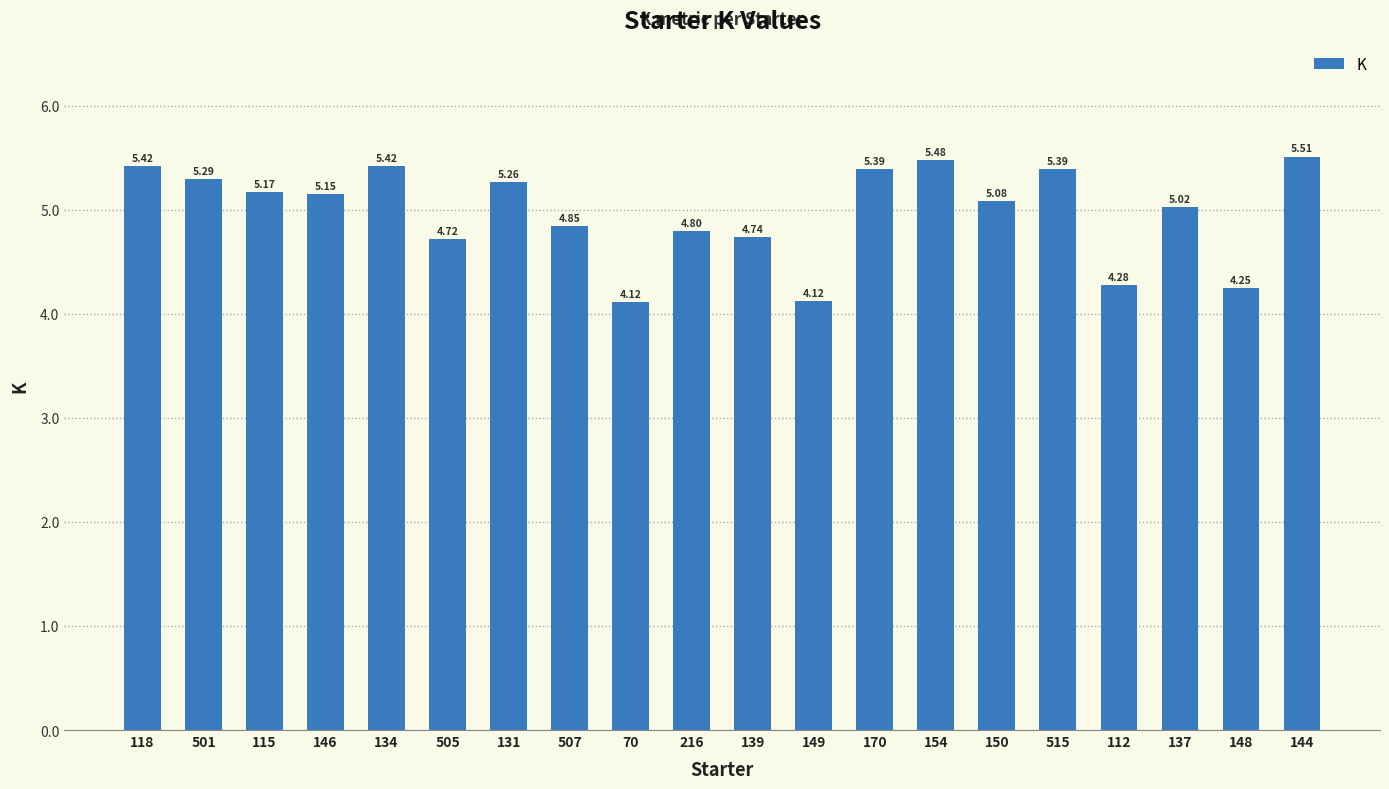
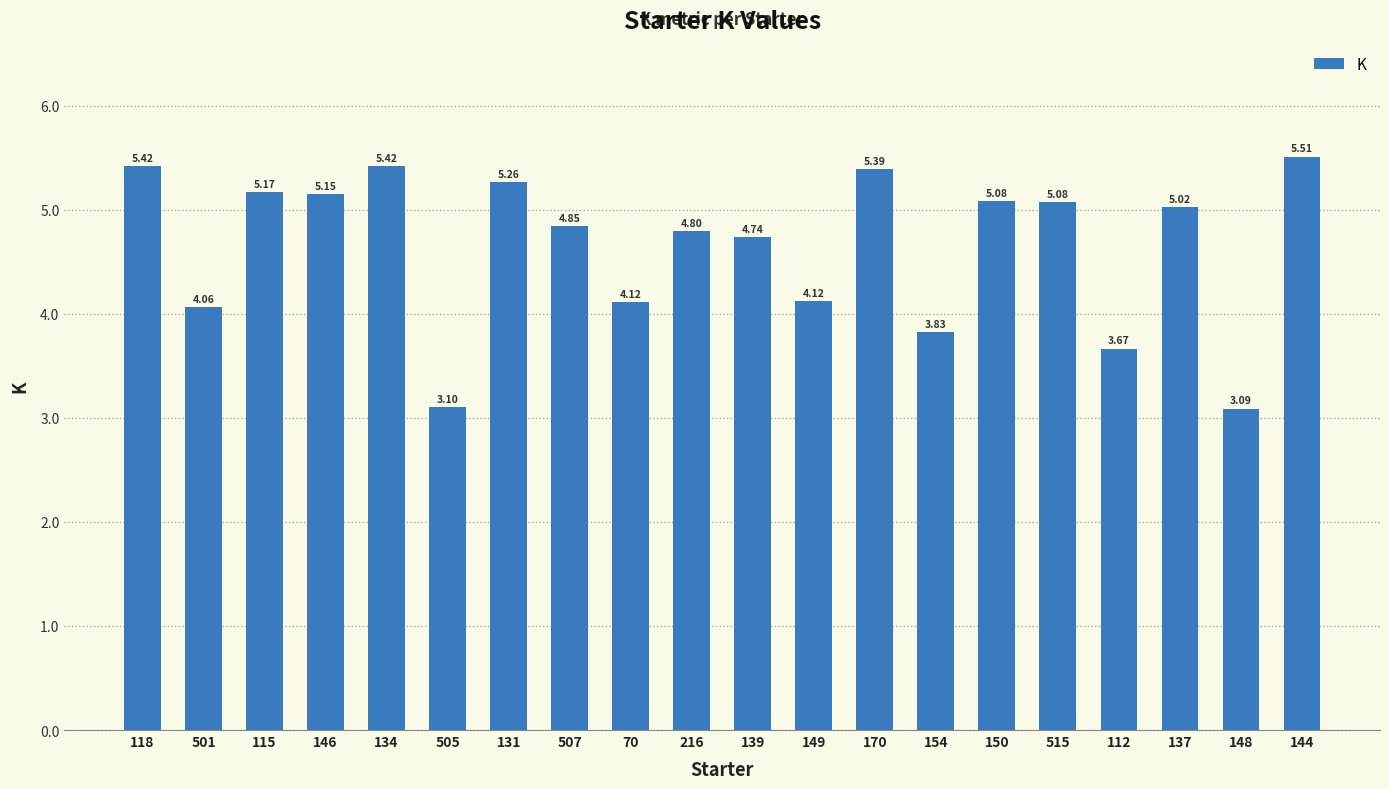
  {
    "118": 5.42,
-   "501": 5.29,
+   "501": 4.06,
    "115": 5.17,
    "146": 5.15,
    "134": 5.42,
-   "505": 4.72,
+   "505": 3.10,
    "131": 5.26,
    "507": 4.85,
    "70": 4.12,
    "216": 4.80,
    "139": 4.74,
    "149": 4.12,
    "170": 5.39,
-   "154": 5.48,
+   "154": 3.83,
    "150": 5.08,
-   "515": 5.39,
-   "112": 4.28,
+   "515": 5.08,
+   "112": 3.67,
    "137": 5.02,
-   "148": 4.25,
+   "148": 3.09,
    "144": 5.51
  }
